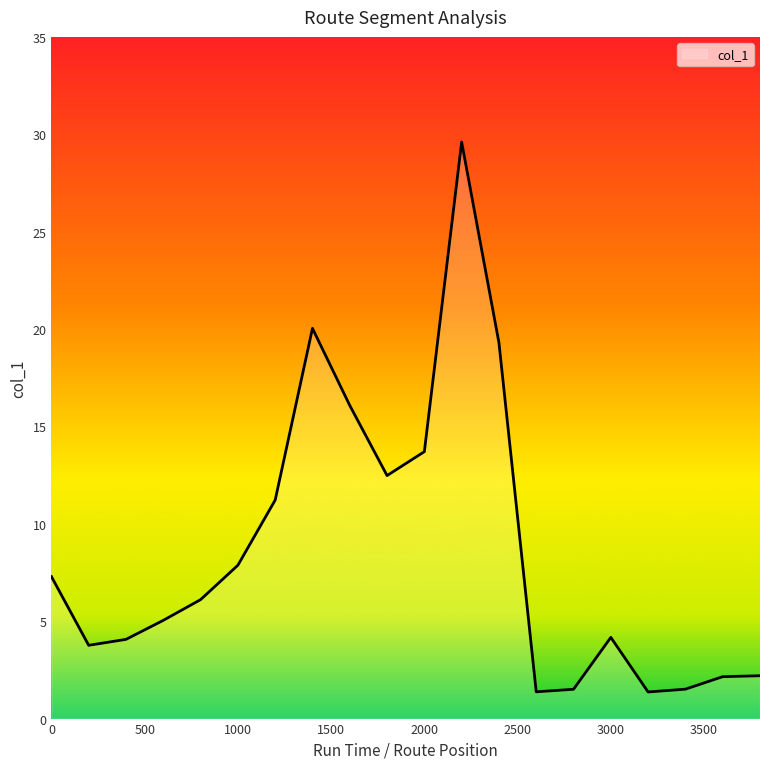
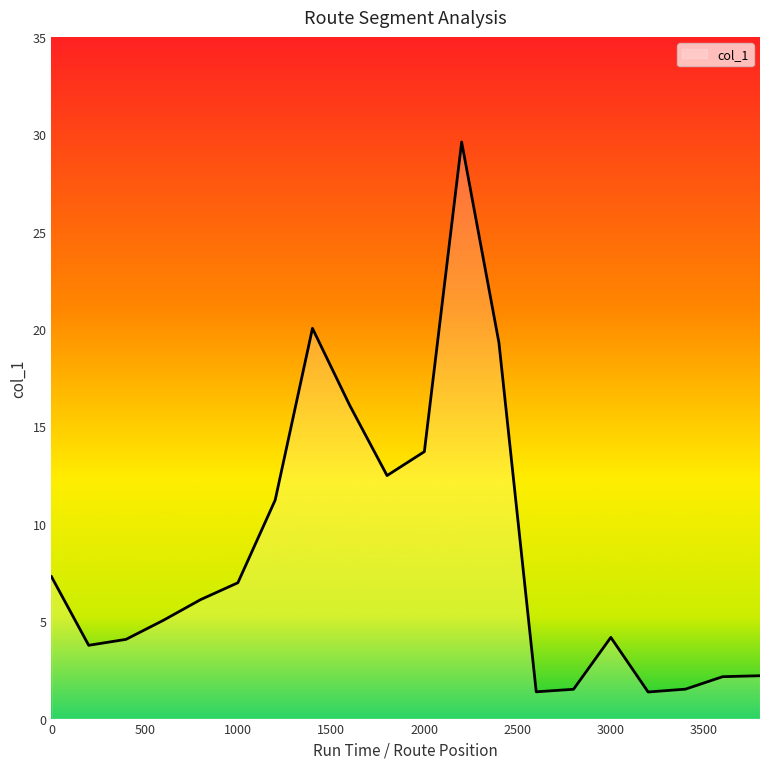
  {
    "0": 7.3,
-   "1000": 7.9,
+   "1000": 7.0,
    "2000": 13.7,
    "3000": 4.2
  }
